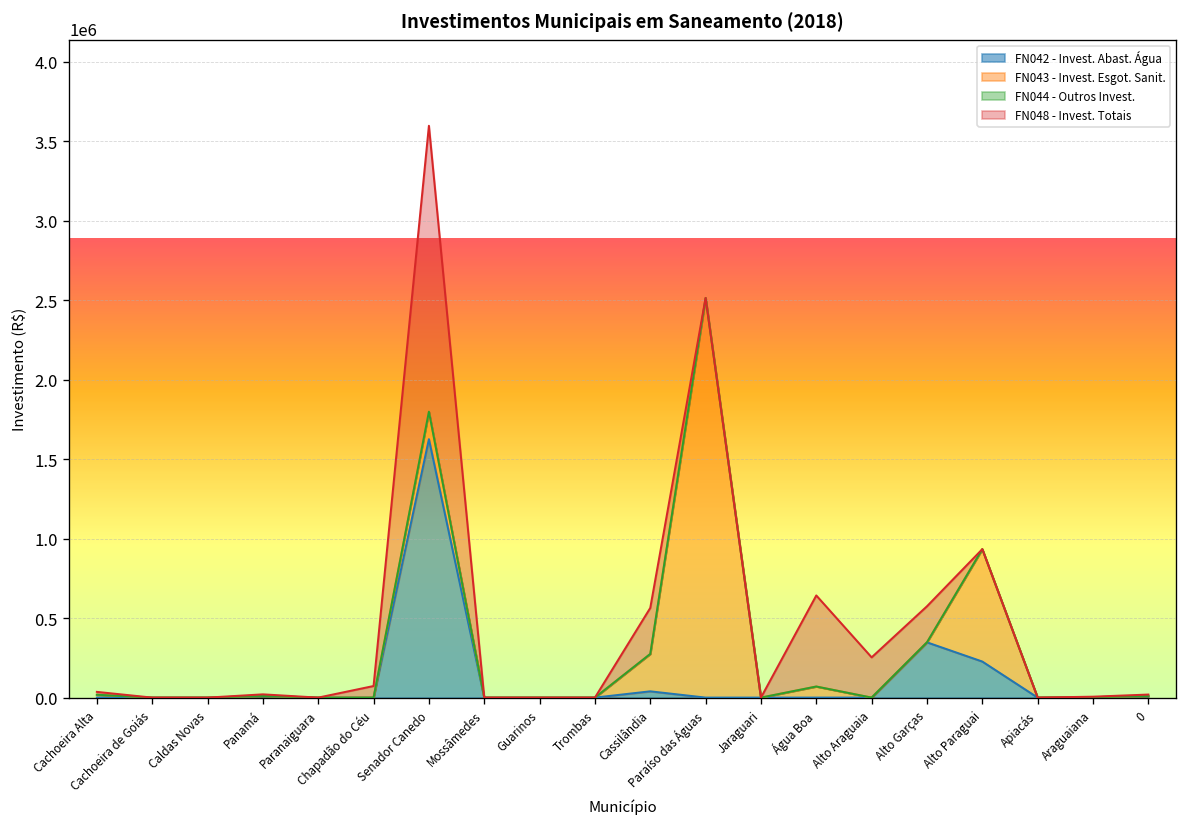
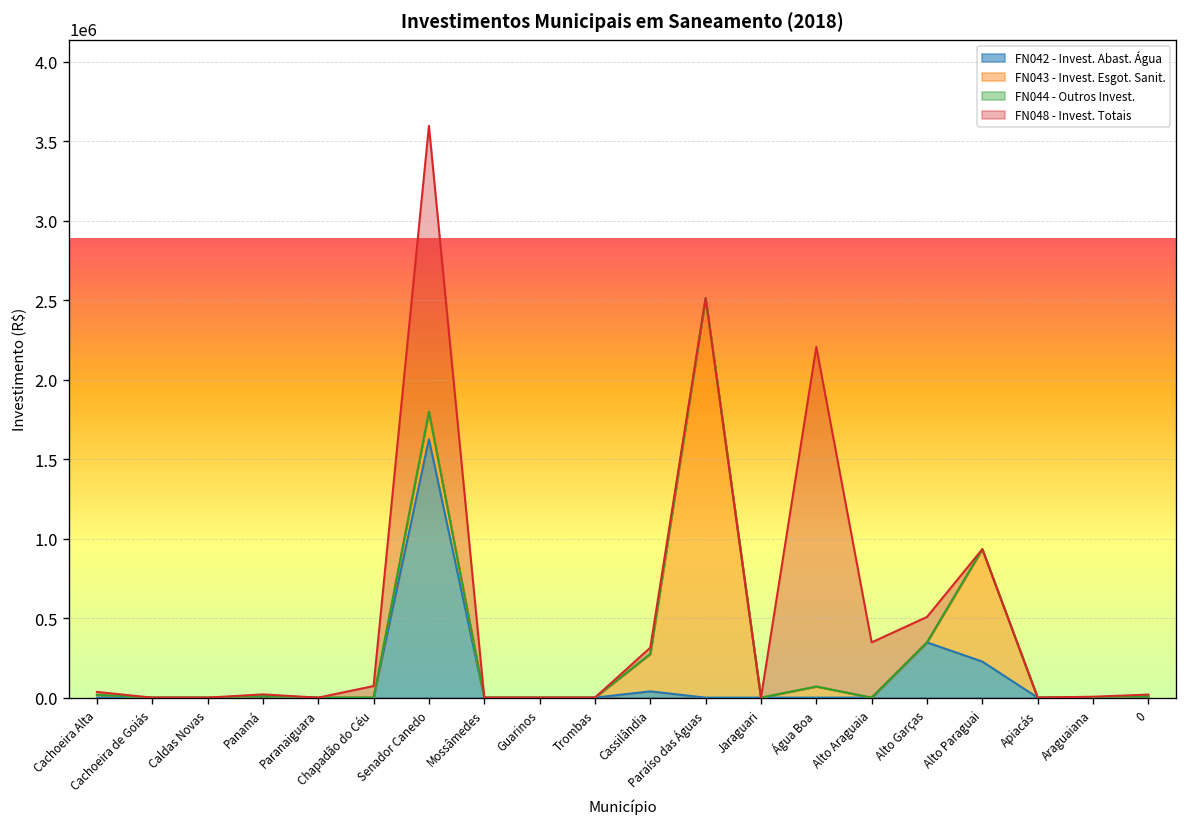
  {
    "FN042 - Invest. Abast. Água": {
      "Senador Canedo": 1630000,
      "Cassilândia": 40000,
      "Paraíso das Águas": 0,
      "Água Boa": 0,
      "Alto Paraguai": 230000
    },
    "FN048 - Invest. Totais": {
      "Chapadão do Céu": 70000,
      "Senador Canedo": 1800000,
-     "Cassilândia": 290000,
-     "Água Boa": 570000,
-     "Alto Araguaia": 250000,
-     "Alto Garças": 230000
+     "Cassilândia": 40000,
+     "Água Boa": 2140000,
+     "Alto Araguaia": 350000,
+     "Alto Garças": 160000
    }
  }
